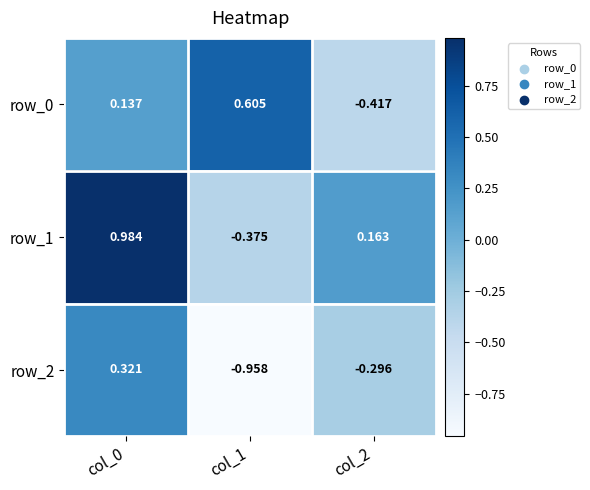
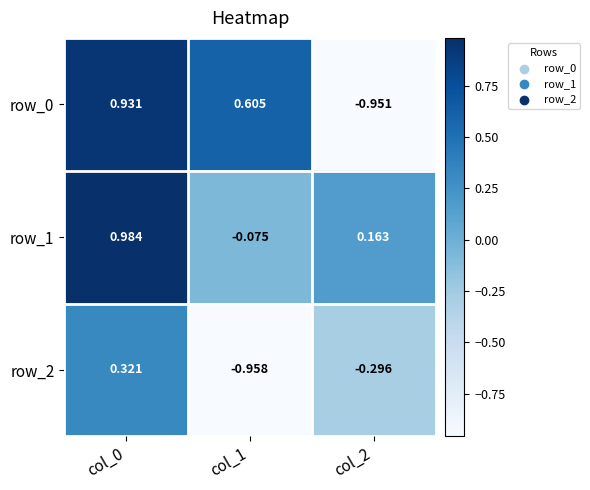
  {
    "row_0": {
-     "col_0": 0.137,
+     "col_0": 0.931,
      "col_1": 0.605,
-     "col_2": -0.417
+     "col_2": -0.951
    },
    "row_1": {
      "col_0": 0.984,
-     "col_1": -0.375,
+     "col_1": -0.075,
      "col_2": 0.163
    },
    "row_2": {
      "col_0": 0.321,
      "col_1": -0.958,
      "col_2": -0.296
    }
  }
